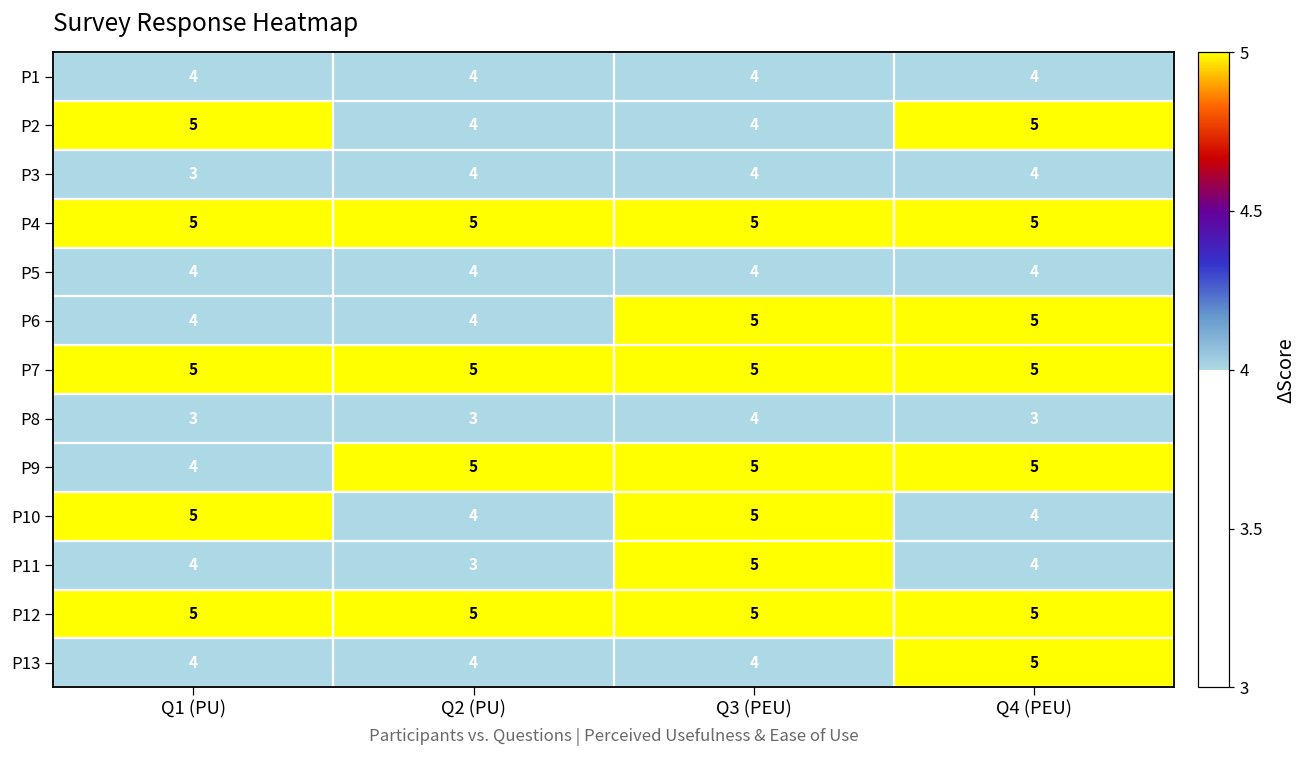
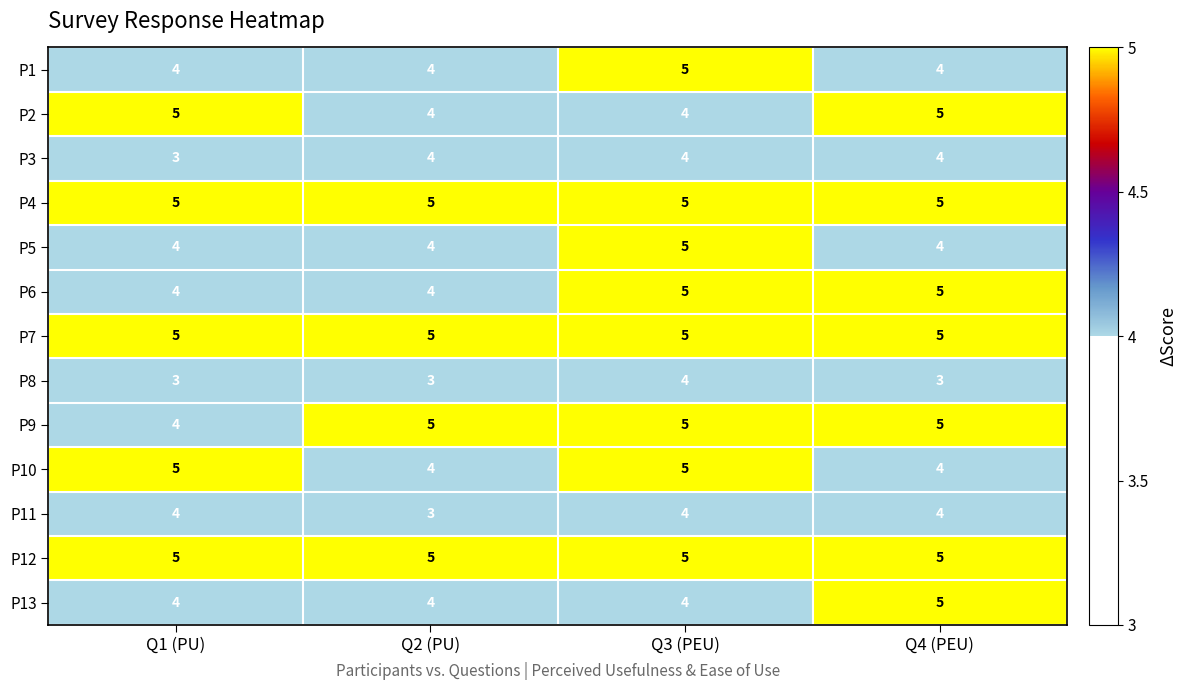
  {
    "P1": {
      "Q1 (PU)": 4,
      "Q2 (PU)": 4,
-     "Q3 (PEU)": 4,
+     "Q3 (PEU)": 5,
      "Q4 (PEU)": 4
    },
    "P2": {
      "Q1 (PU)": 5,
      "Q2 (PU)": 4,
      "Q3 (PEU)": 4,
      "Q4 (PEU)": 5
    },
    "P3": {
      "Q1 (PU)": 3,
      "Q2 (PU)": 4,
      "Q3 (PEU)": 4,
      "Q4 (PEU)": 4
    },
    "P4": {
      "Q1 (PU)": 5,
      "Q2 (PU)": 5,
      "Q3 (PEU)": 5,
      "Q4 (PEU)": 5
    },
    "P5": {
      "Q1 (PU)": 4,
      "Q2 (PU)": 4,
-     "Q3 (PEU)": 4,
+     "Q3 (PEU)": 5,
      "Q4 (PEU)": 4
    },
    "P6": {
      "Q1 (PU)": 4,
      "Q2 (PU)": 4,
      "Q3 (PEU)": 5,
      "Q4 (PEU)": 5
    },
    "P7": {
      "Q1 (PU)": 5,
      "Q2 (PU)": 5,
      "Q3 (PEU)": 5,
      "Q4 (PEU)": 5
    },
    "P8": {
      "Q1 (PU)": 3,
      "Q2 (PU)": 3,
      "Q3 (PEU)": 4,
      "Q4 (PEU)": 3
    },
    "P9": {
      "Q1 (PU)": 4,
      "Q2 (PU)": 5,
      "Q3 (PEU)": 5,
      "Q4 (PEU)": 5
    },
    "P10": {
      "Q1 (PU)": 5,
      "Q2 (PU)": 4,
      "Q3 (PEU)": 5,
      "Q4 (PEU)": 4
    },
    "P11": {
      "Q1 (PU)": 4,
      "Q2 (PU)": 3,
-     "Q3 (PEU)": 5,
+     "Q3 (PEU)": 4,
      "Q4 (PEU)": 4
    },
    "P12": {
      "Q1 (PU)": 5,
      "Q2 (PU)": 5,
      "Q3 (PEU)": 5,
      "Q4 (PEU)": 5
    },
    "P13": {
      "Q1 (PU)": 4,
      "Q2 (PU)": 4,
      "Q3 (PEU)": 4,
      "Q4 (PEU)": 5
    }
  }
